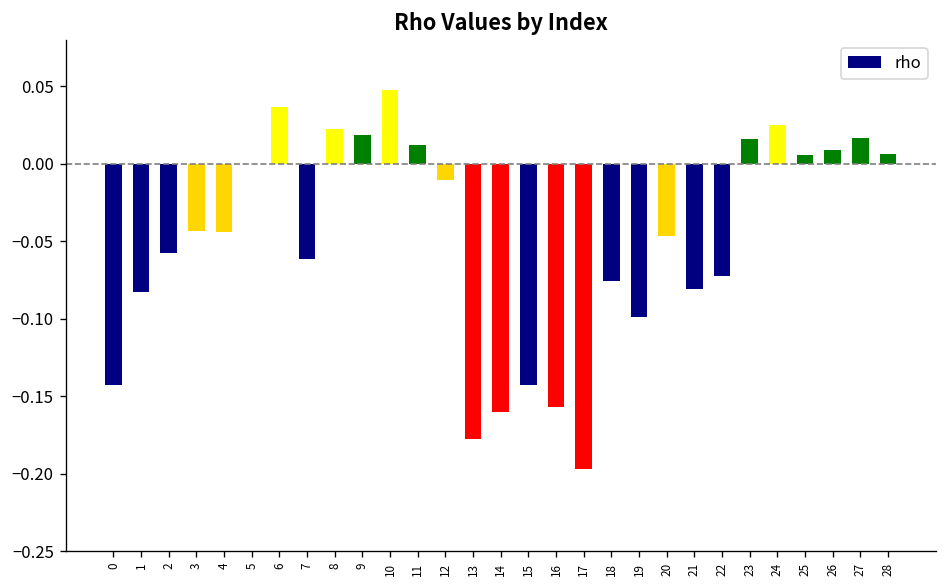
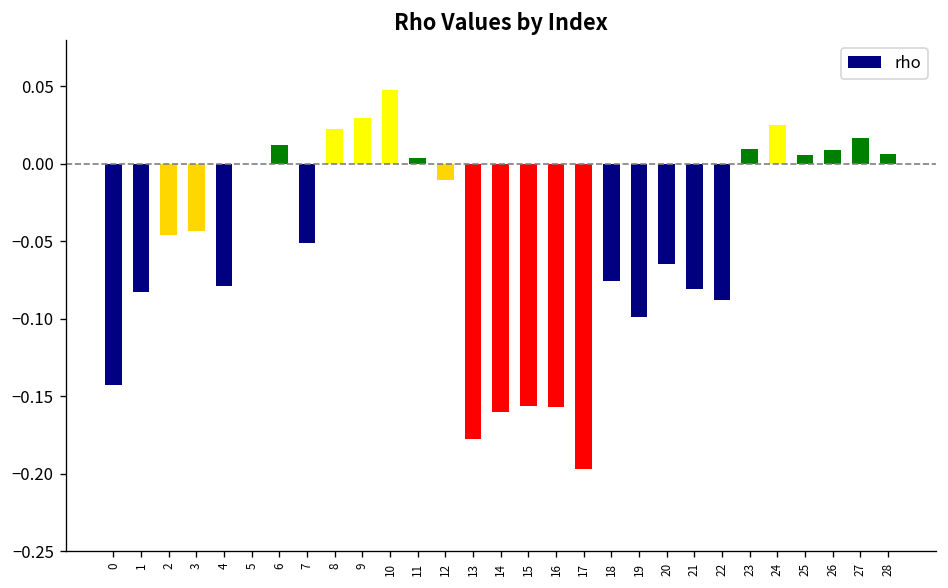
  {
    "0": -0.143,
    "1": -0.083,
-   "2": -0.057,
+   "2": -0.046,
    "3": -0.043,
-   "4": -0.044,
-   "6": 0.036,
-   "7": -0.061,
+   "4": -0.079,
+   "6": 0.012,
+   "7": -0.051,
    "8": 0.022,
-   "9": 0.019,
+   "9": 0.030,
    "10": 0.047,
-   "11": 0.012,
+   "11": 0.004,
    "12": -0.010,
    "13": -0.178,
    "14": -0.160,
-   "15": -0.143,
+   "15": -0.156,
    "16": -0.157,
    "17": -0.197,
    "18": -0.075,
    "19": -0.099,
-   "20": -0.046,
+   "20": -0.065,
    "21": -0.081,
-   "22": -0.073,
-   "23": 0.016,
+   "22": -0.088,
+   "23": 0.010,
    "24": 0.025,
    "25": 0.006,
    "26": 0.009,
    "27": 0.017,
    "28": 0.006
  }
